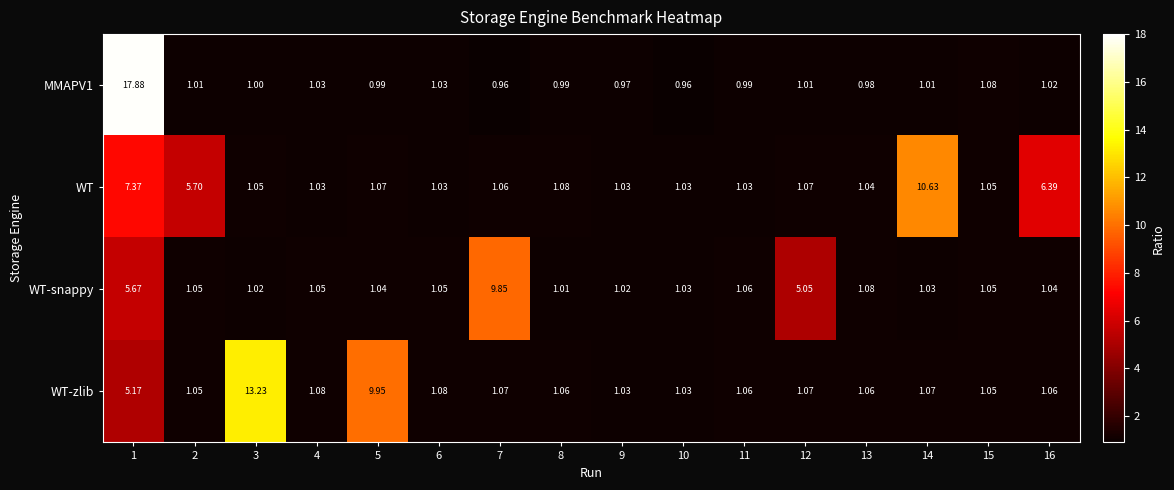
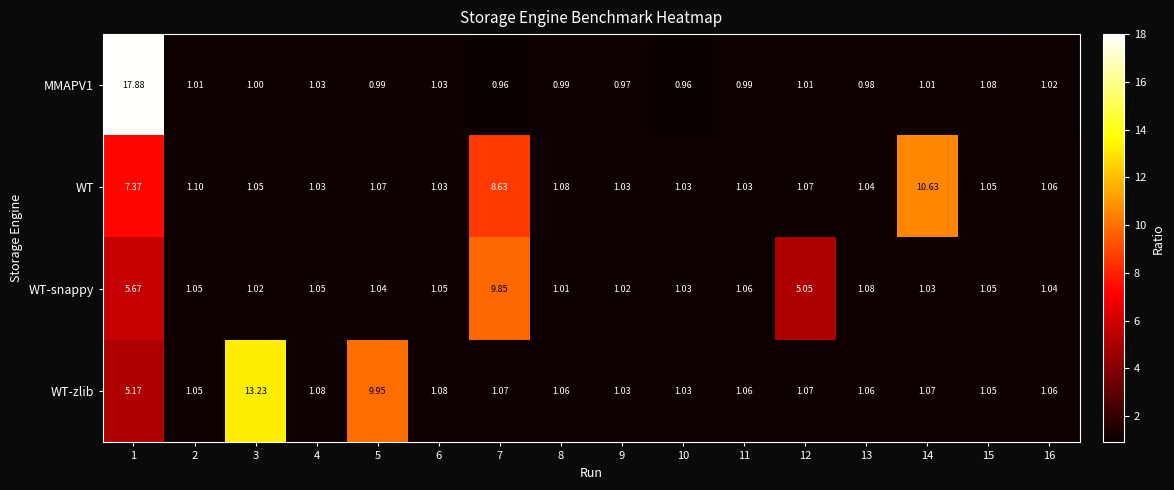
  {
    "MMAPV1": {
      "1": 17.88,
      "2": 1.01,
      "3": 1.00,
      "4": 1.03,
      "5": 0.99,
      "6": 1.03,
      "7": 0.96,
      "8": 0.99,
      "9": 0.97,
      "10": 0.96,
      "11": 0.99,
      "12": 1.01,
      "13": 0.98,
      "14": 1.01,
      "15": 1.08,
      "16": 1.02
    },
    "WT": {
      "1": 7.37,
-     "2": 5.70,
+     "2": 1.10,
      "3": 1.05,
      "4": 1.03,
      "5": 1.07,
      "6": 1.03,
-     "7": 1.06,
+     "7": 8.63,
      "8": 1.08,
      "9": 1.03,
      "10": 1.03,
      "11": 1.03,
      "12": 1.07,
      "13": 1.04,
      "14": 10.63,
      "15": 1.05,
-     "16": 6.39
+     "16": 1.06
    },
    "WT-snappy": {
      "1": 5.67,
      "2": 1.05,
      "3": 1.02,
      "4": 1.05,
      "5": 1.04,
      "6": 1.05,
      "7": 9.85,
      "8": 1.01,
      "9": 1.02,
      "10": 1.03,
      "11": 1.06,
      "12": 5.05,
      "13": 1.08,
      "14": 1.03,
      "15": 1.05,
      "16": 1.04
    },
    "WT-zlib": {
      "1": 5.17,
      "2": 1.05,
      "3": 13.23,
      "4": 1.08,
      "5": 9.95,
      "6": 1.08,
      "7": 1.07,
      "8": 1.06,
      "9": 1.03,
      "10": 1.03,
      "11": 1.06,
      "12": 1.07,
      "13": 1.06,
      "14": 1.07,
      "15": 1.05,
      "16": 1.06
    }
  }
